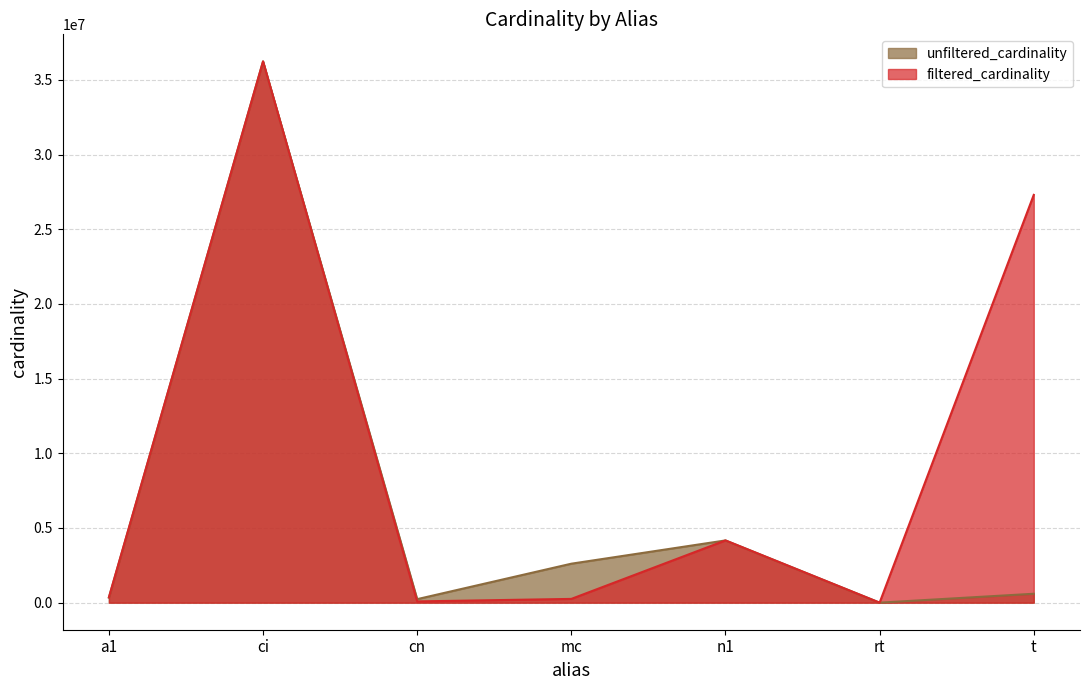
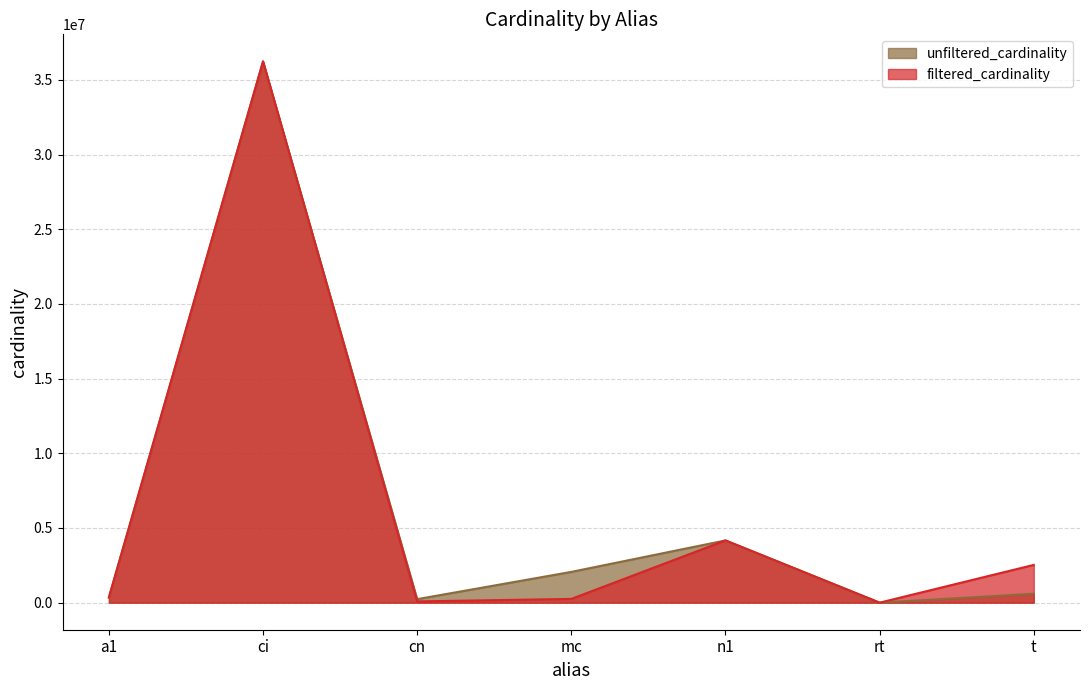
  {
    "unfiltered_cardinality": {
-     "mc": 2600000,
+     "mc": 2100000,
      "t": 600000
    },
    "filtered_cardinality": {
      "mc": 300000,
-     "t": 27300000
+     "t": 2500000
    }
  }
